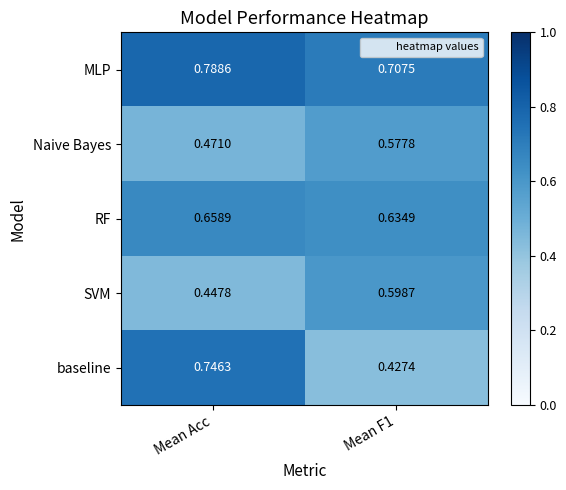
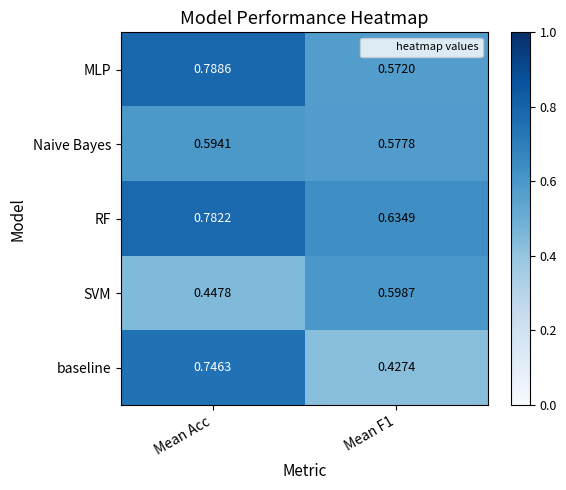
  {
    "MLP": {
      "Mean Acc": 0.7886,
-     "Mean F1": 0.7075
+     "Mean F1": 0.5720
    },
    "Naive Bayes": {
-     "Mean Acc": 0.4710,
+     "Mean Acc": 0.5941,
      "Mean F1": 0.5778
    },
    "RF": {
-     "Mean Acc": 0.6589,
+     "Mean Acc": 0.7822,
      "Mean F1": 0.6349
    },
    "SVM": {
      "Mean Acc": 0.4478,
      "Mean F1": 0.5987
    },
    "baseline": {
      "Mean Acc": 0.7463,
      "Mean F1": 0.4274
    }
  }
